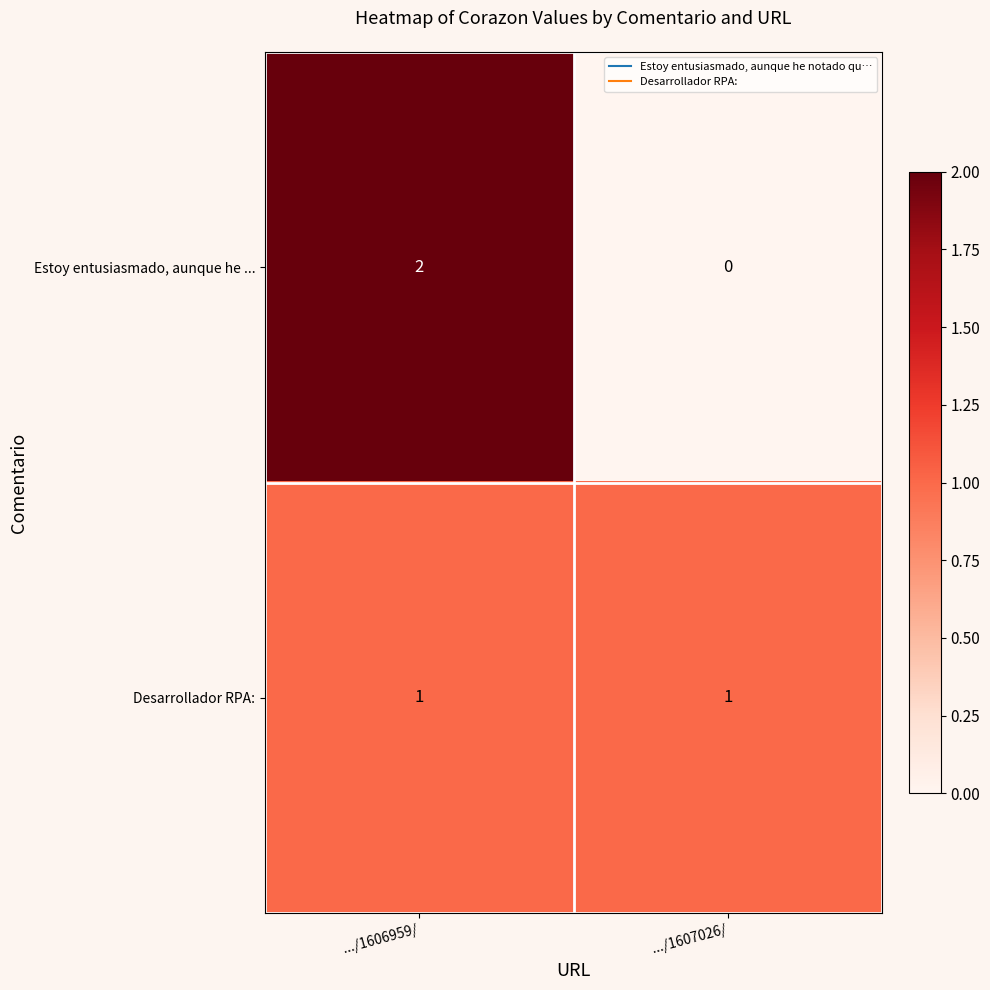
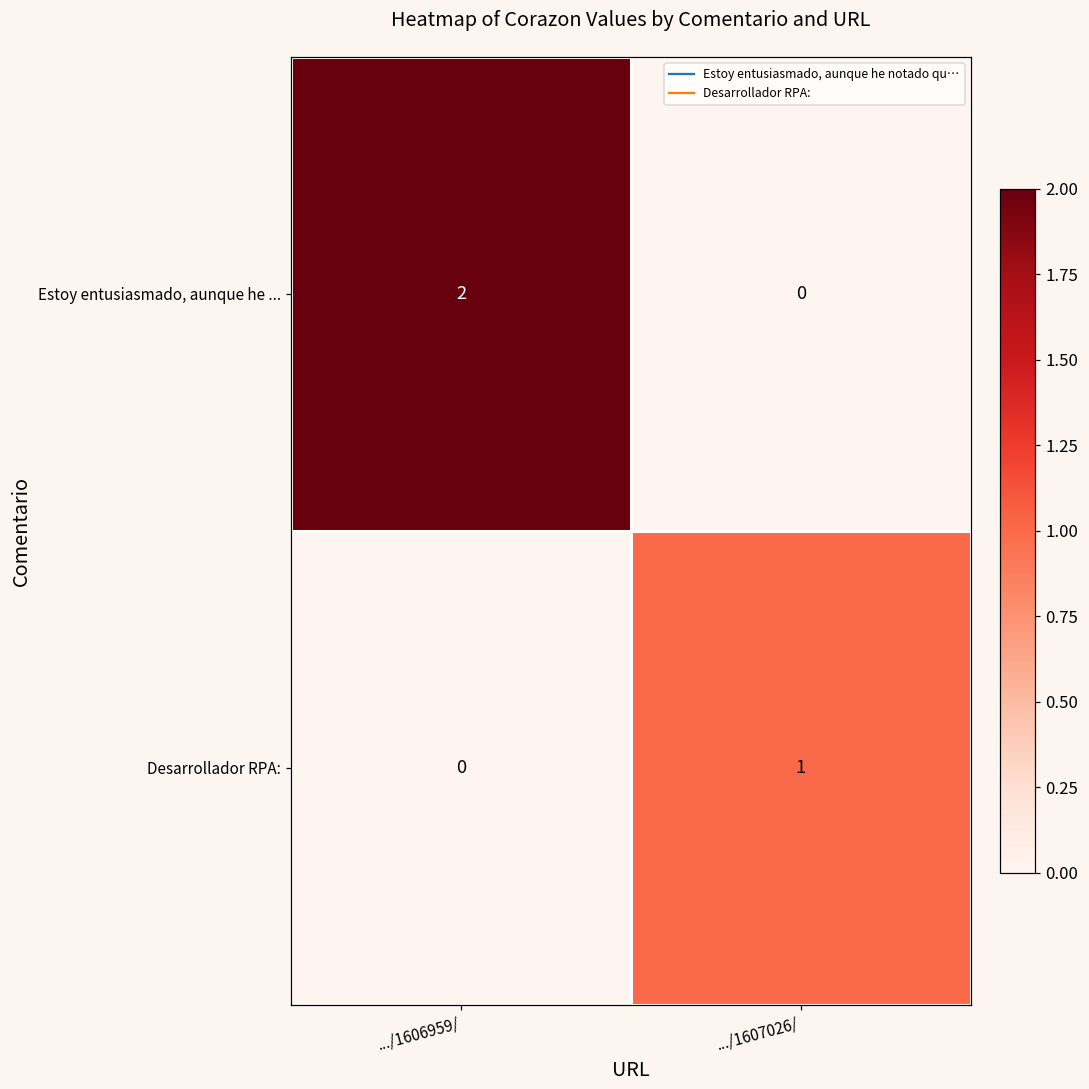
  {
    "Estoy entusiasmado, aunque he ...": {
      ".../1606959/": 2,
      ".../1607026/": 0
    },
    "Desarrollador RPA:": {
-     ".../1606959/": 1,
+     ".../1606959/": 0,
      ".../1607026/": 1
    }
  }
